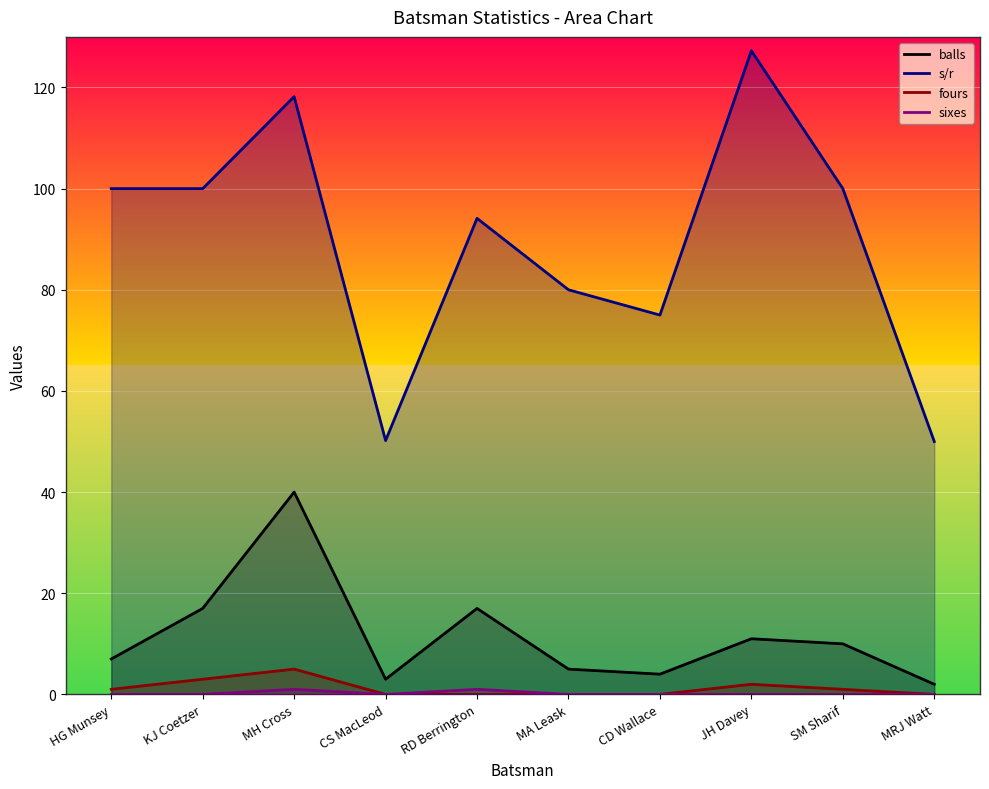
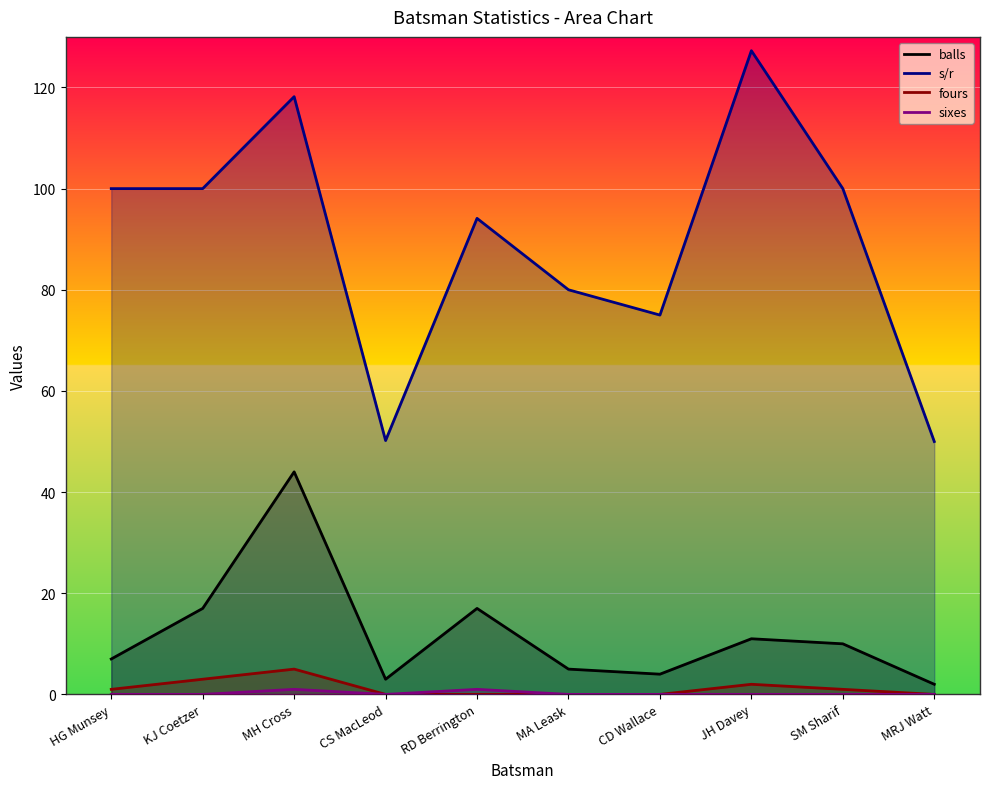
  {
    "balls": {
      "HG Munsey": 7,
      "KJ Coetzer": 17,
-     "MH Cross": 40,
+     "MH Cross": 44,
      "CS MacLeod": 3,
      "RD Berrington": 17,
      "MA Leask": 5,
      "CD Wallace": 4,
      "JH Davey": 11,
      "SM Sharif": 10,
      "MRJ Watt": 2
    },
    "s/r": {
      "HG Munsey": 100,
      "KJ Coetzer": 100,
      "MH Cross": 118,
      "CS MacLeod": 50,
      "RD Berrington": 94,
      "MA Leask": 80,
      "CD Wallace": 75,
      "JH Davey": 127,
      "SM Sharif": 100,
      "MRJ Watt": 50
    },
    "fours": {
      "HG Munsey": 1,
      "KJ Coetzer": 3,
      "MH Cross": 5,
      "RD Berrington": 0,
      "JH Davey": 2,
      "SM Sharif": 1
    },
    "sixes": {
      "HG Munsey": 0,
      "KJ Coetzer": 0,
      "MH Cross": 1,
      "RD Berrington": 1,
      "JH Davey": 0,
      "SM Sharif": 0
    }
  }
